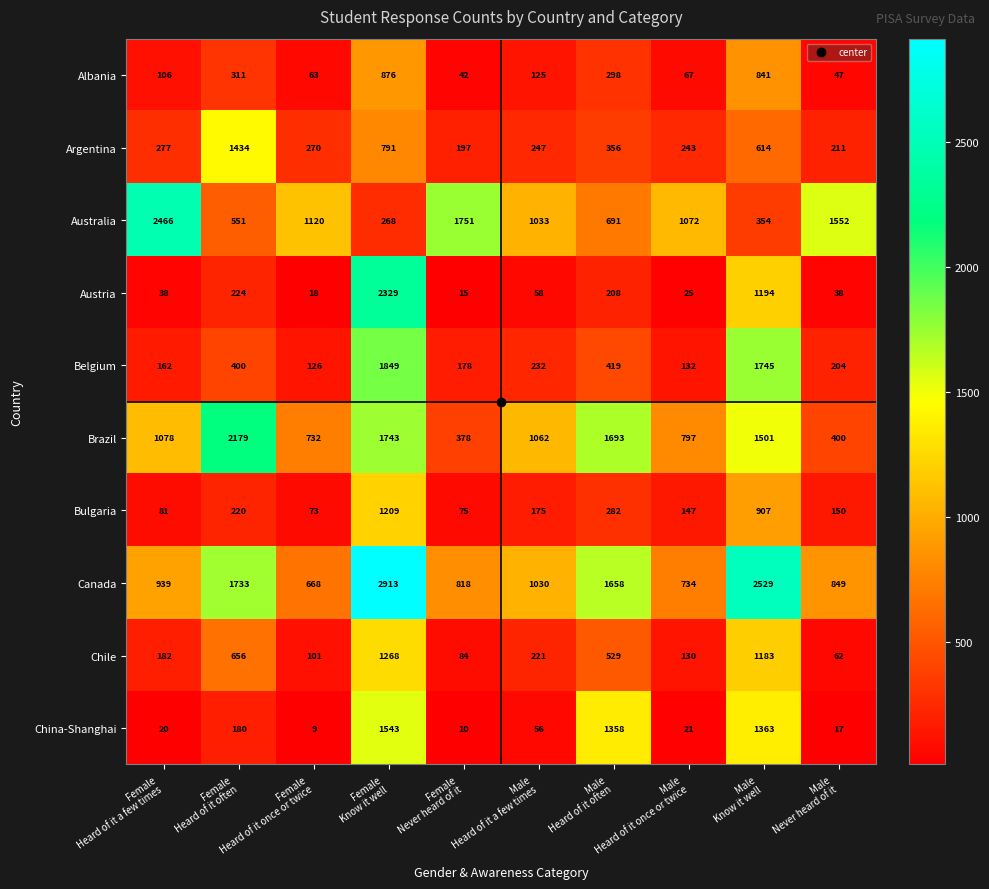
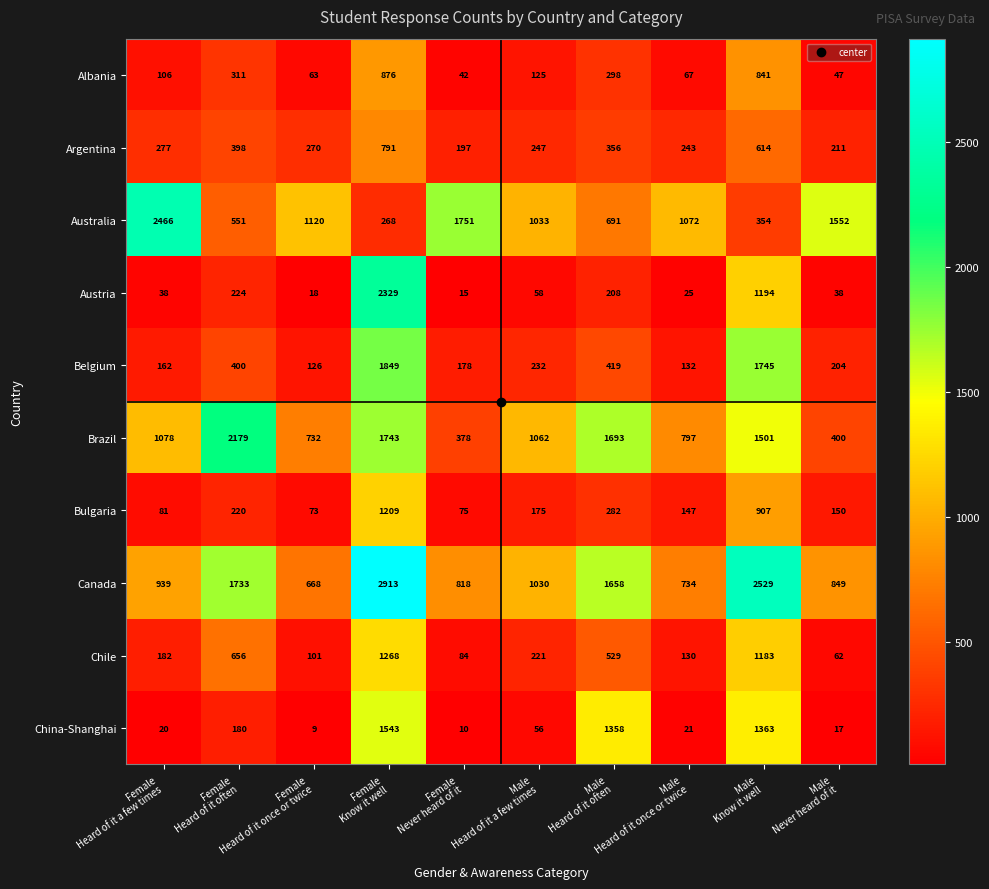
  {
    "Albania": {
      "Female Heard of it a few times": 106,
      "Female Heard of it often": 311,
      "Female Heard of it once or twice": 63,
      "Female Know it well": 876,
      "Female Never heard of it": 42,
      "Male Heard of it a few times": 125,
      "Male Heard of it often": 298,
      "Male Heard of it once or twice": 67,
      "Male Know it well": 841,
      "Male Never heard of it": 47
    },
    "Argentina": {
      "Female Heard of it a few times": 277,
-     "Female Heard of it often": 1434,
+     "Female Heard of it often": 398,
      "Female Heard of it once or twice": 270,
      "Female Know it well": 791,
      "Female Never heard of it": 197,
      "Male Heard of it a few times": 247,
      "Male Heard of it often": 356,
      "Male Heard of it once or twice": 243,
      "Male Know it well": 614,
      "Male Never heard of it": 211
    },
    "Australia": {
      "Female Heard of it a few times": 2466,
      "Female Heard of it often": 551,
      "Female Heard of it once or twice": 1120,
      "Female Know it well": 268,
      "Female Never heard of it": 1751,
      "Male Heard of it a few times": 1033,
      "Male Heard of it often": 691,
      "Male Heard of it once or twice": 1072,
      "Male Know it well": 354,
      "Male Never heard of it": 1552
    },
    "Austria": {
      "Female Heard of it a few times": 38,
      "Female Heard of it often": 224,
      "Female Heard of it once or twice": 18,
      "Female Know it well": 2329,
      "Female Never heard of it": 15,
      "Male Heard of it a few times": 58,
      "Male Heard of it often": 208,
      "Male Heard of it once or twice": 25,
      "Male Know it well": 1194,
      "Male Never heard of it": 38
    },
    "Belgium": {
      "Female Heard of it a few times": 162,
      "Female Heard of it often": 400,
      "Female Heard of it once or twice": 126,
      "Female Know it well": 1849,
      "Female Never heard of it": 178,
      "Male Heard of it a few times": 232,
      "Male Heard of it often": 419,
      "Male Heard of it once or twice": 132,
      "Male Know it well": 1745,
      "Male Never heard of it": 204
    },
    "Brazil": {
      "Female Heard of it a few times": 1078,
      "Female Heard of it often": 2179,
      "Female Heard of it once or twice": 732,
      "Female Know it well": 1743,
      "Female Never heard of it": 378,
      "Male Heard of it a few times": 1062,
      "Male Heard of it often": 1693,
      "Male Heard of it once or twice": 797,
      "Male Know it well": 1501,
      "Male Never heard of it": 400
    },
    "Bulgaria": {
      "Female Heard of it a few times": 81,
      "Female Heard of it often": 220,
      "Female Heard of it once or twice": 73,
      "Female Know it well": 1209,
      "Female Never heard of it": 75,
      "Male Heard of it a few times": 175,
      "Male Heard of it often": 282,
      "Male Heard of it once or twice": 147,
      "Male Know it well": 907,
      "Male Never heard of it": 150
    },
    "Canada": {
      "Female Heard of it a few times": 939,
      "Female Heard of it often": 1733,
      "Female Heard of it once or twice": 668,
      "Female Know it well": 2913,
      "Female Never heard of it": 818,
      "Male Heard of it a few times": 1030,
      "Male Heard of it often": 1658,
      "Male Heard of it once or twice": 734,
      "Male Know it well": 2529,
      "Male Never heard of it": 849
    },
    "Chile": {
      "Female Heard of it a few times": 182,
      "Female Heard of it often": 656,
      "Female Heard of it once or twice": 101,
      "Female Know it well": 1268,
      "Female Never heard of it": 84,
      "Male Heard of it a few times": 221,
      "Male Heard of it often": 529,
      "Male Heard of it once or twice": 130,
      "Male Know it well": 1183,
      "Male Never heard of it": 62
    },
    "China-Shanghai": {
      "Female Heard of it a few times": 20,
      "Female Heard of it often": 180,
      "Female Heard of it once or twice": 9,
      "Female Know it well": 1543,
      "Female Never heard of it": 10,
      "Male Heard of it a few times": 56,
      "Male Heard of it often": 1358,
      "Male Heard of it once or twice": 21,
      "Male Know it well": 1363,
      "Male Never heard of it": 17
    }
  }
